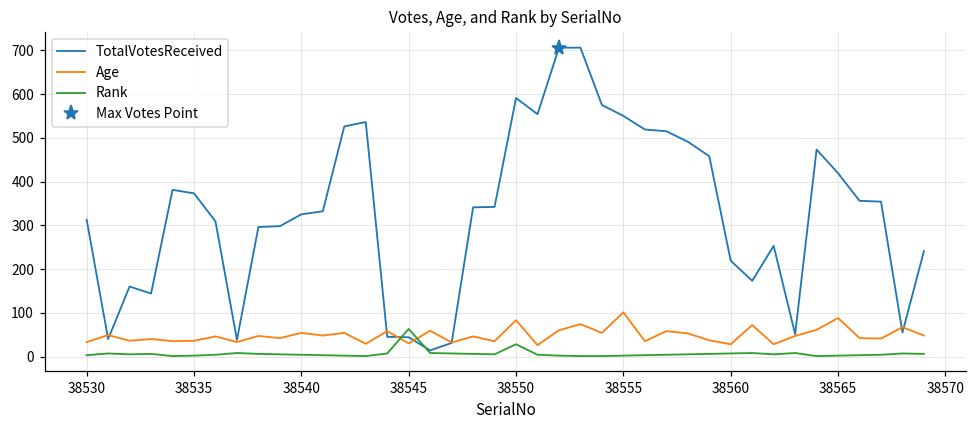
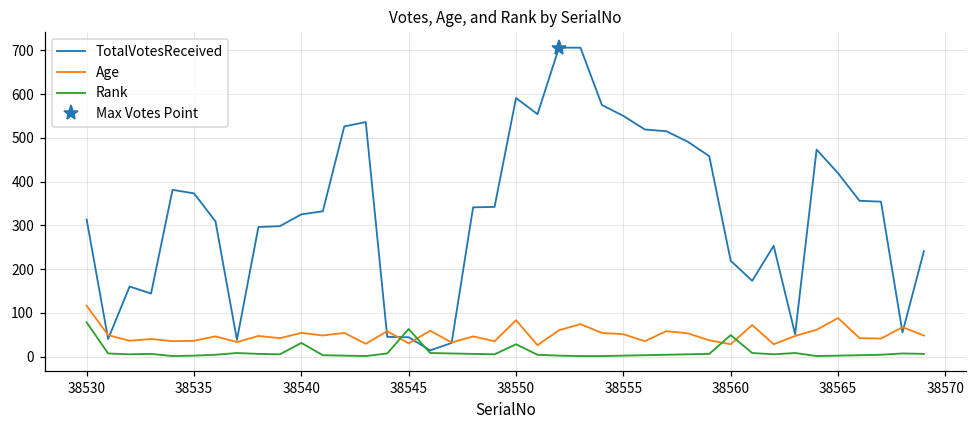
  {
    "Age": {
-     "38530": 30,
+     "38530": 120,
      "38535": 40,
      "38540": 50,
      "38545": 30,
      "38550": 80,
-     "38555": 100,
+     "38555": 50,
      "38560": 30,
      "38565": 90
    },
    "Rank": {
-     "38530": 0,
+     "38530": 80,
      "38535": 0,
-     "38540": 0,
+     "38540": 30,
      "38545": 60,
      "38550": 30,
      "38555": 0,
-     "38560": 10,
+     "38560": 50,
      "38565": 0
    }
  }
